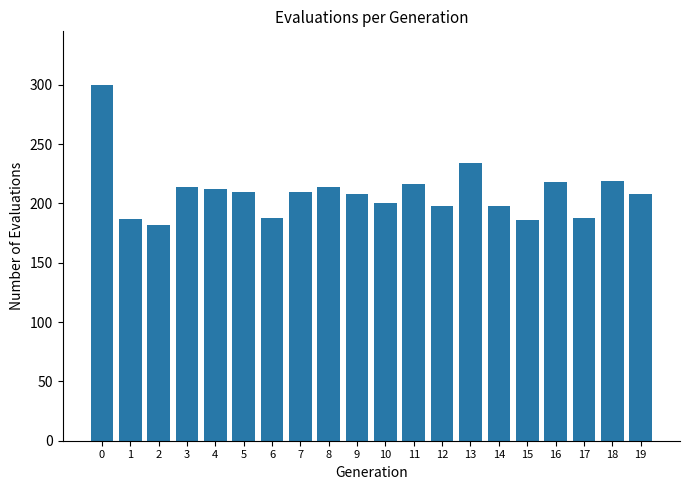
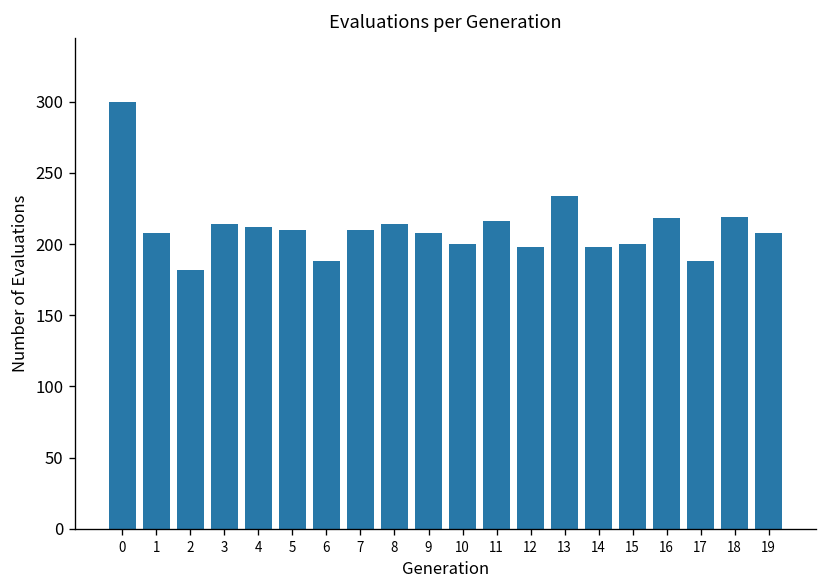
  {
    "0": 300,
-   "1": 187,
+   "1": 208,
    "2": 182,
    "3": 214,
    "4": 212,
    "5": 210,
    "6": 188,
    "7": 210,
    "8": 214,
    "9": 208,
    "10": 200,
    "11": 216,
    "12": 198,
    "13": 234,
    "14": 198,
-   "15": 186,
+   "15": 200,
    "16": 218,
    "17": 188,
    "18": 219,
    "19": 208
  }
